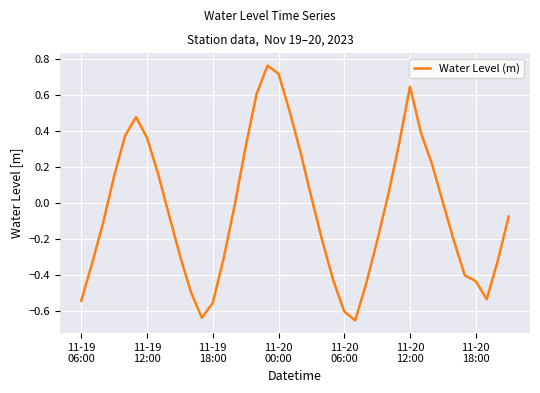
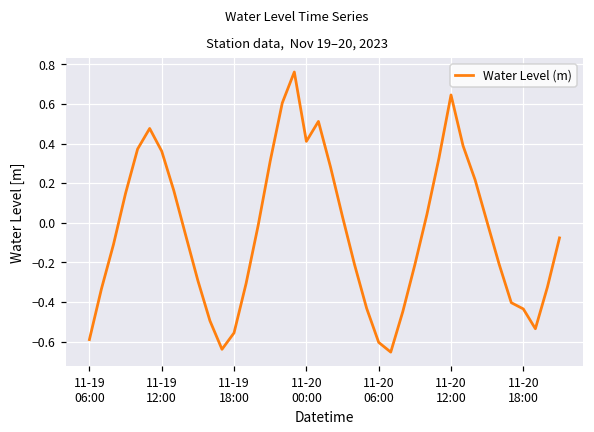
  {
-   "11-19 06:00": -0.54,
+   "11-19 06:00": -0.59,
    "11-19 12:00": 0.36,
    "11-19 18:00": -0.56,
-   "11-20 00:00": 0.72,
+   "11-20 00:00": 0.41,
    "11-20 06:00": -0.60,
    "11-20 12:00": 0.65,
    "11-20 18:00": -0.44
  }
